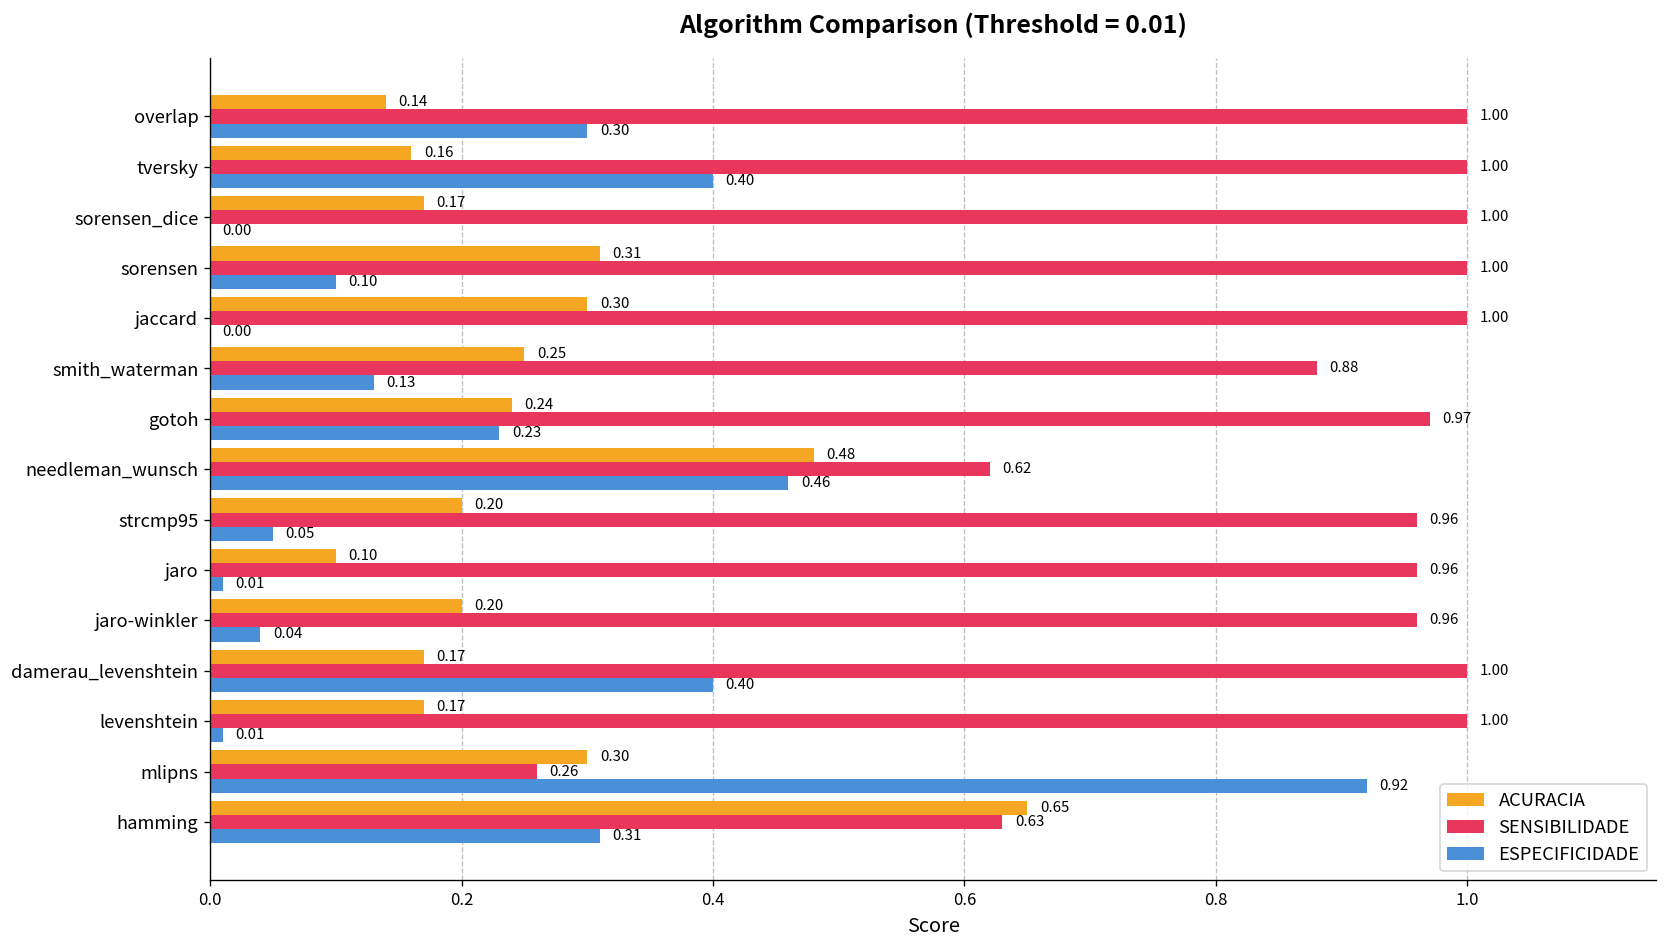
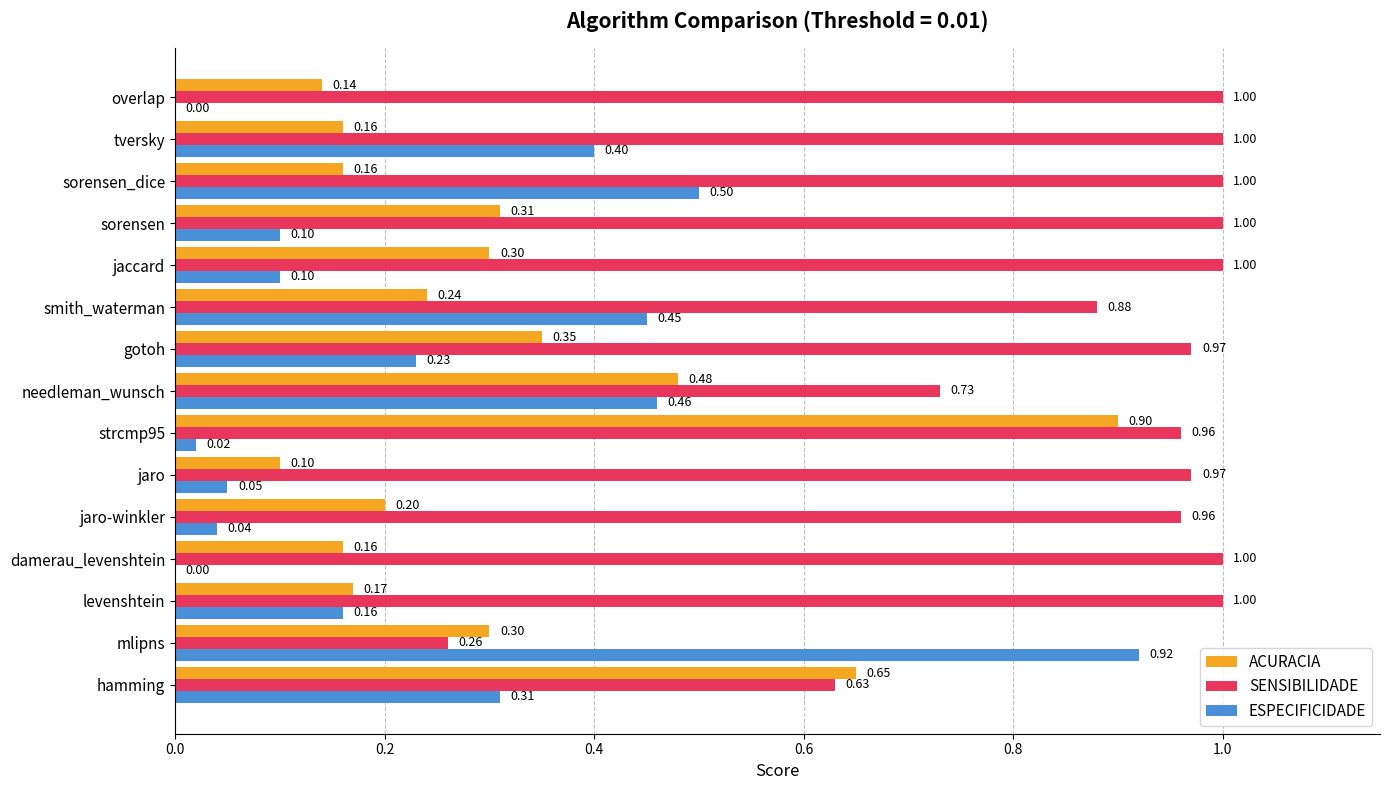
  {
    "ACURACIA": {
      "overlap": 0.14,
      "tversky": 0.16,
-     "sorensen_dice": 0.17,
+     "sorensen_dice": 0.16,
      "sorensen": 0.31,
      "jaccard": 0.30,
-     "smith_waterman": 0.25,
-     "gotoh": 0.24,
+     "smith_waterman": 0.24,
+     "gotoh": 0.35,
      "needleman_wunsch": 0.48,
-     "strcmp95": 0.20,
+     "strcmp95": 0.90,
      "jaro": 0.10,
      "jaro-winkler": 0.20,
-     "damerau_levenshtein": 0.17,
+     "damerau_levenshtein": 0.16,
      "levenshtein": 0.17,
      "mlipns": 0.30,
      "hamming": 0.65
    },
    "SENSIBILIDADE": {
      "overlap": 1.00,
      "tversky": 1.00,
      "sorensen_dice": 1.00,
      "sorensen": 1.00,
      "jaccard": 1.00,
      "smith_waterman": 0.88,
      "gotoh": 0.97,
-     "needleman_wunsch": 0.62,
+     "needleman_wunsch": 0.73,
      "strcmp95": 0.96,
-     "jaro": 0.96,
+     "jaro": 0.97,
      "jaro-winkler": 0.96,
      "damerau_levenshtein": 1.00,
      "levenshtein": 1.00,
      "mlipns": 0.26,
      "hamming": 0.63
    },
    "ESPECIFICIDADE": {
-     "overlap": 0.30,
+     "overlap": 0.00,
      "tversky": 0.40,
-     "sorensen_dice": 0.00,
+     "sorensen_dice": 0.50,
      "sorensen": 0.10,
-     "jaccard": 0.00,
-     "smith_waterman": 0.13,
+     "jaccard": 0.10,
+     "smith_waterman": 0.45,
      "gotoh": 0.23,
      "needleman_wunsch": 0.46,
-     "strcmp95": 0.05,
-     "jaro": 0.01,
+     "strcmp95": 0.02,
+     "jaro": 0.05,
      "jaro-winkler": 0.04,
-     "damerau_levenshtein": 0.40,
-     "levenshtein": 0.01,
+     "damerau_levenshtein": 0.00,
+     "levenshtein": 0.16,
      "mlipns": 0.92,
      "hamming": 0.31
    }
  }
